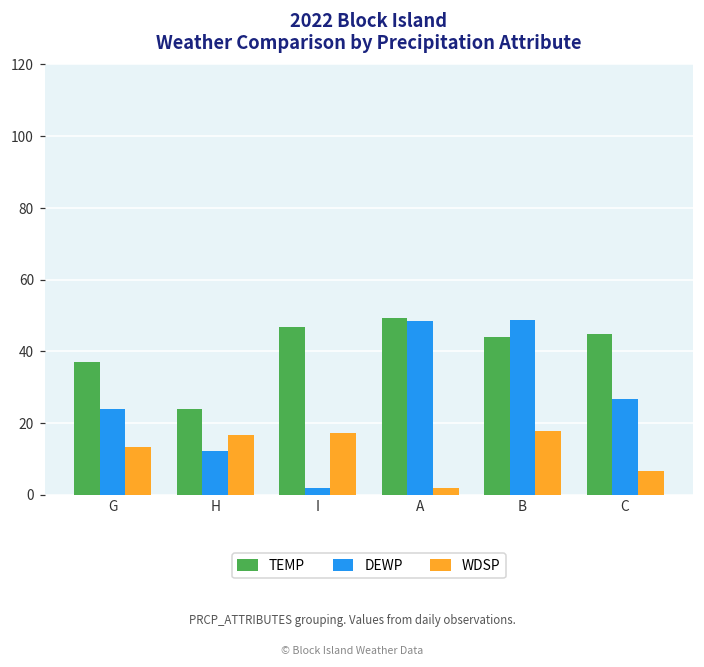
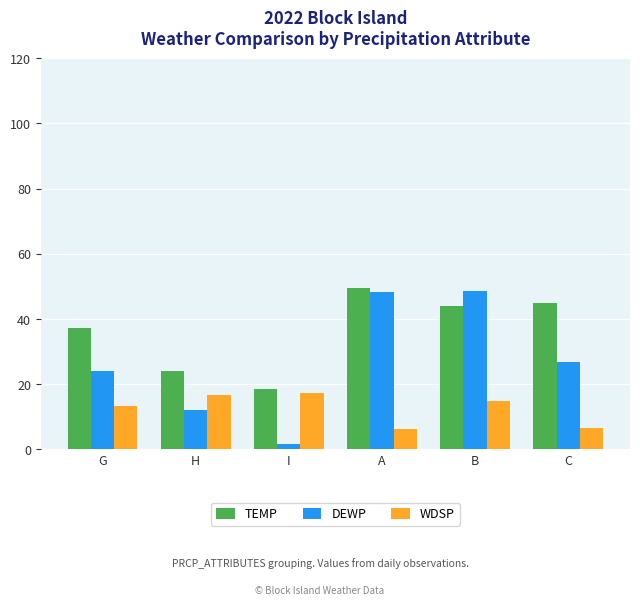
  {
    "TEMP": {
      "G": 37,
      "H": 24,
-     "I": 47,
+     "I": 18,
      "A": 49,
      "B": 44,
      "C": 45
    },
    "DEWP": {
      "G": 24,
      "H": 12,
      "I": 2,
      "A": 48,
      "B": 49,
      "C": 27
    },
    "WDSP": {
      "G": 13,
      "H": 17,
      "I": 17,
-     "A": 2,
-     "B": 18,
+     "A": 6,
+     "B": 15,
      "C": 7
    }
  }
